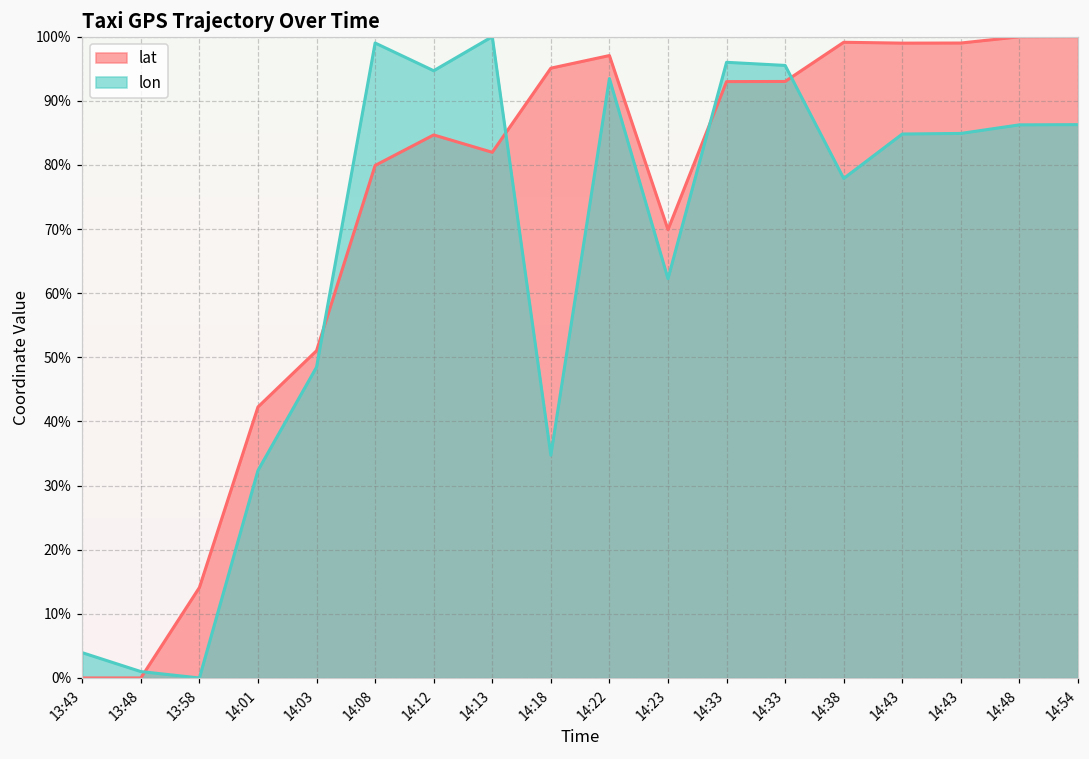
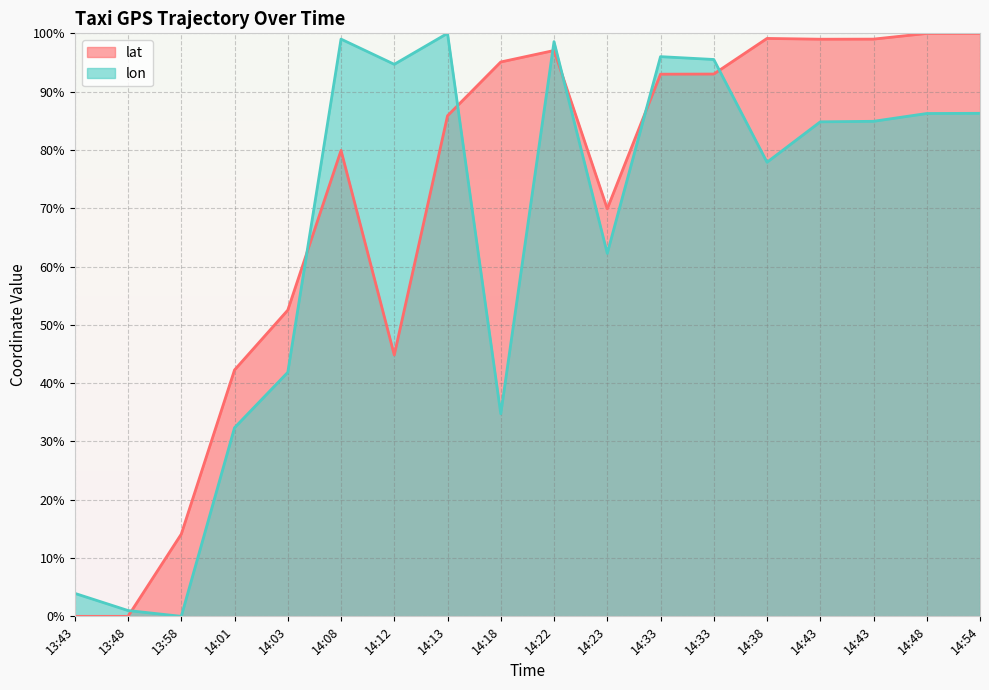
  {
    "lat": {
      "13:43": "0%",
      "13:48": "0%",
      "13:58": "14%",
      "14:01": "42%",
-     "14:03": "51%",
+     "14:03": "53%",
      "14:08": "80%",
-     "14:12": "85%",
-     "14:13": "82%",
+     "14:12": "45%",
+     "14:13": "86%",
      "14:18": "95%",
      "14:22": "97%",
      "14:23": "70%",
      "14:38": "99%",
      "14:48": "100%",
      "14:54": "100%"
    },
    "lon": {
      "13:43": "4%",
      "13:48": "1%",
      "13:58": "0%",
      "14:01": "32%",
-     "14:03": "48%",
+     "14:03": "42%",
      "14:08": "99%",
      "14:12": "95%",
      "14:13": "100%",
      "14:18": "35%",
-     "14:22": "93%",
+     "14:22": "99%",
      "14:23": "62%",
      "14:38": "78%",
      "14:48": "86%",
      "14:54": "86%"
    }
  }
